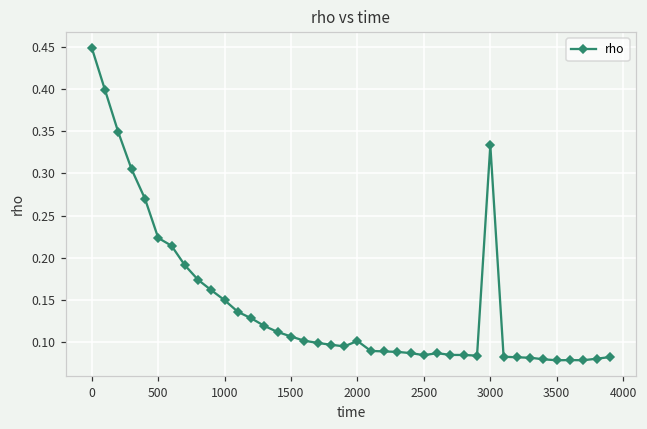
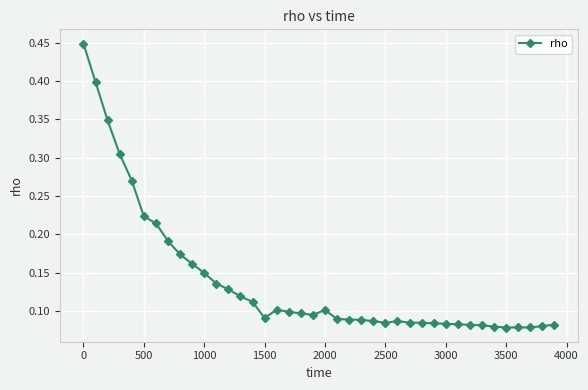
  {
    "0": 0.45,
    "500": 0.22,
    "1000": 0.15,
-   "1500": 0.11,
+   "1500": 0.09,
    "2000": 0.10,
    "2500": 0.08,
-   "3000": 0.33,
+   "3000": 0.08,
    "3500": 0.08
  }
